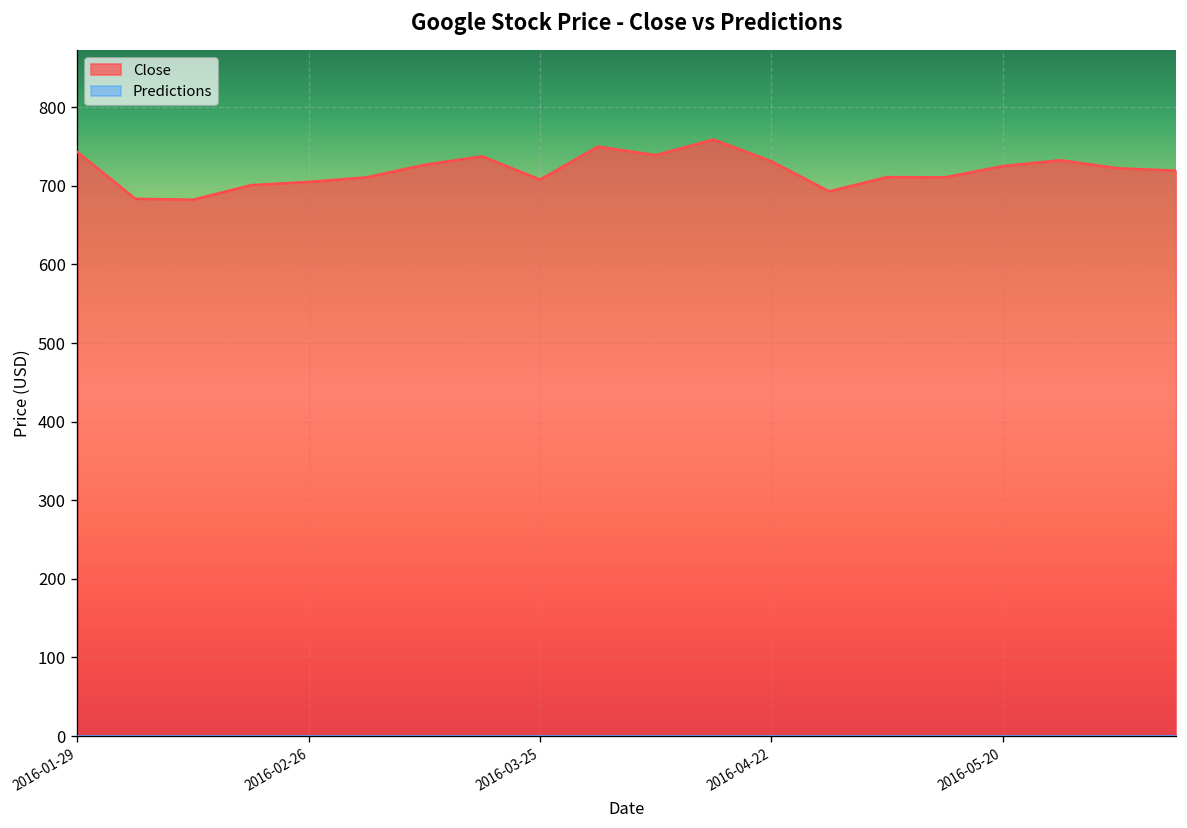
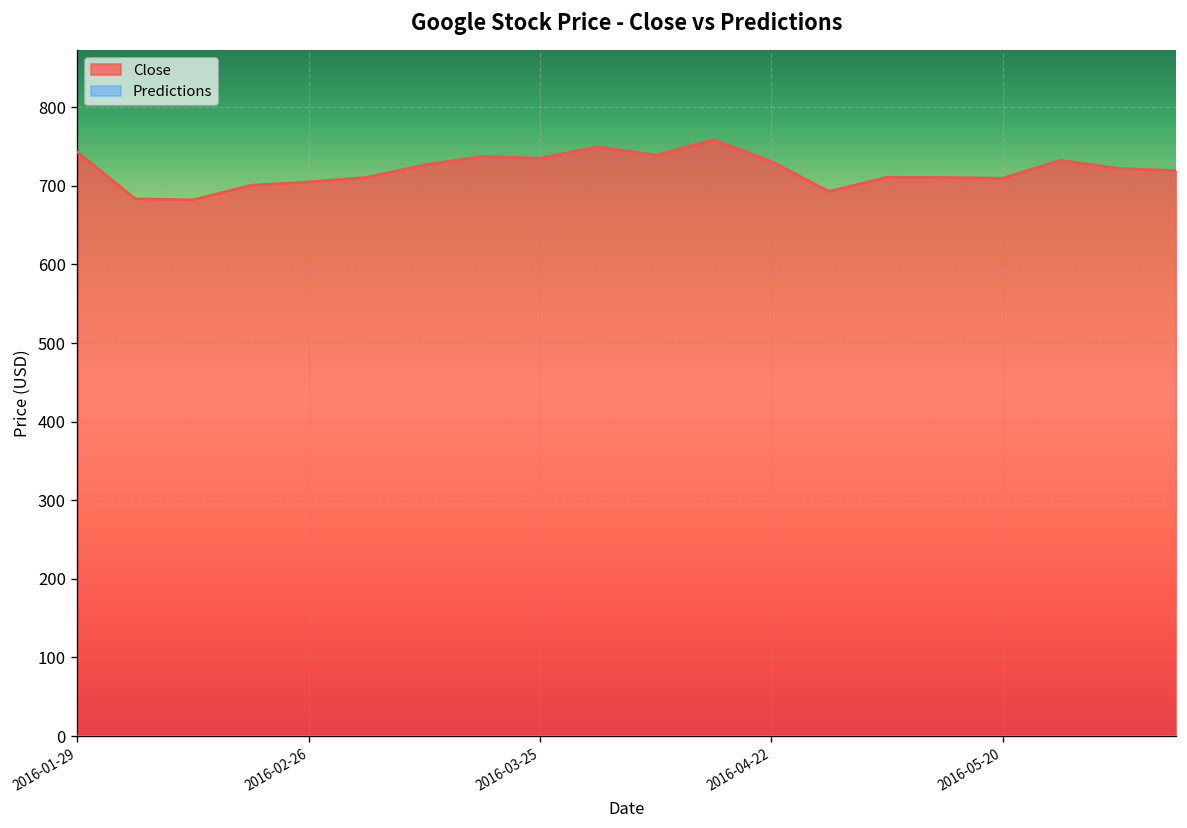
  {
    "Close": {
      "2016-01-29": 740,
      "2016-02-26": 710,
-     "2016-03-25": 710,
+     "2016-03-25": 740,
      "2016-04-22": 730,
-     "2016-05-20": 730
+     "2016-05-20": 710
    },
    "Predictions": {
      "2016-01-29": 0,
      "2016-02-26": 0,
      "2016-03-25": 0,
      "2016-04-22": 0,
      "2016-05-20": 0
    }
  }
